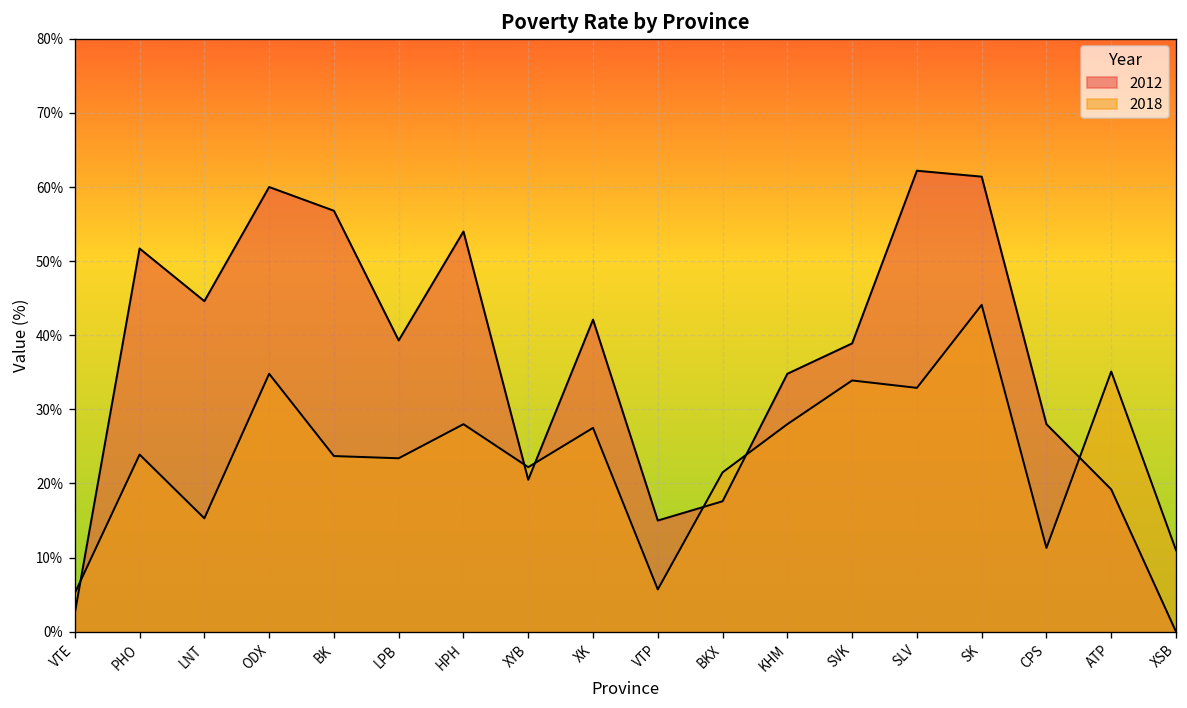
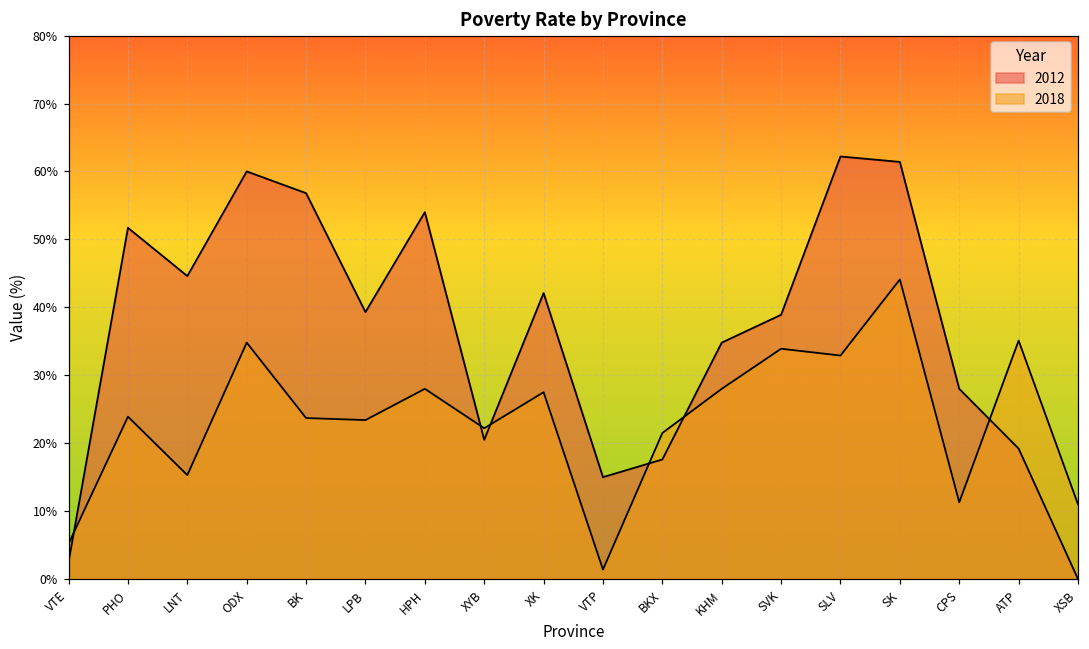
  {
    "2012": {
      "VTE": "3%",
      "PHO": "52%",
      "LNT": "45%",
      "ODX": "60%",
      "BK": "57%",
      "LPB": "39%",
      "HPH": "54%",
      "XYB": "21%",
      "XK": "42%",
      "VTP": "15%",
      "BKX": "18%",
      "KHM": "35%",
      "SVK": "39%",
      "SLV": "62%",
      "SK": "61%",
      "CPS": "28%",
      "ATP": "19%",
      "XSB": "0%"
    },
    "2018": {
      "VTE": "5%",
      "PHO": "24%",
      "LNT": "15%",
      "ODX": "35%",
      "BK": "24%",
      "LPB": "23%",
      "HPH": "28%",
      "XYB": "22%",
      "XK": "28%",
-     "VTP": "6%",
+     "VTP": "1%",
      "BKX": "22%",
      "KHM": "28%",
      "SVK": "34%",
      "SLV": "33%",
      "SK": "44%",
      "CPS": "11%",
      "ATP": "35%",
      "XSB": "11%"
    }
  }
